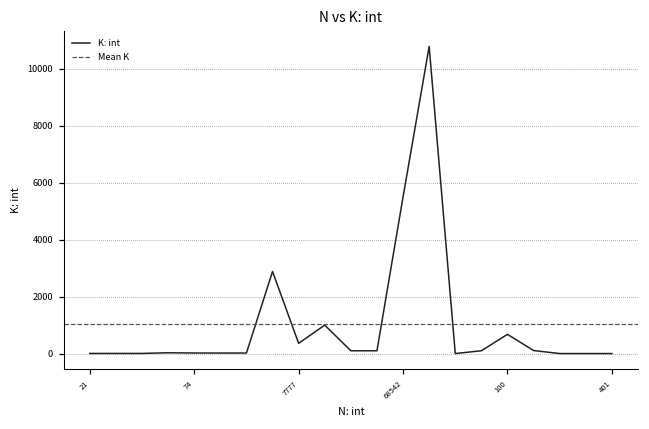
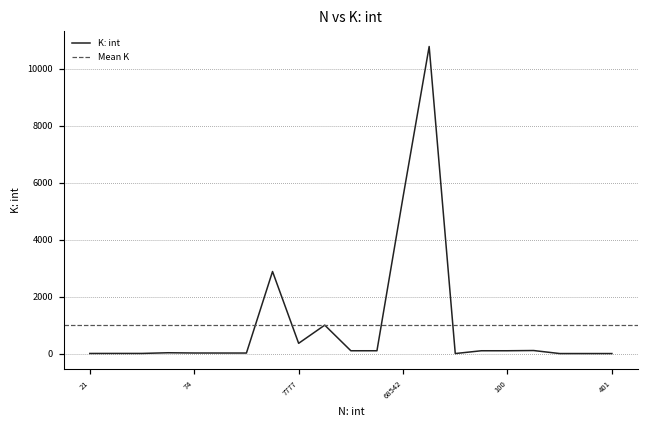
  {
    "21": 0,
    "74": 0,
    "7777": 400,
    "68542": 5500,
-   "100": 700,
+   "100": 100,
    "401": 0
  }
